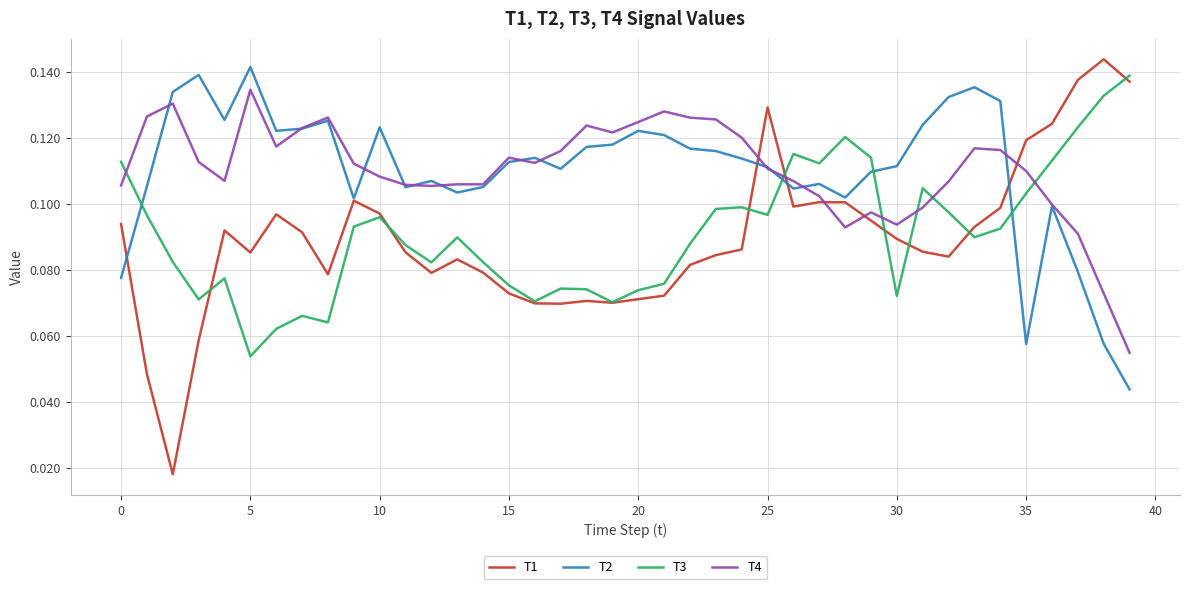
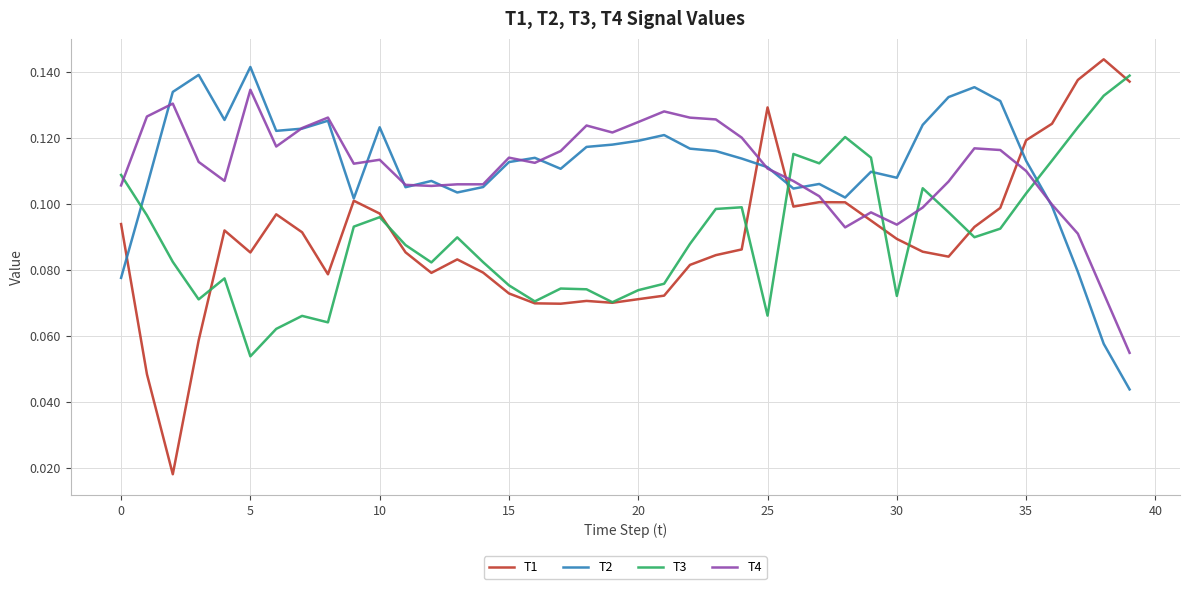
  {
    "T1": {
      "0": 0.094,
      "5": 0.085,
      "10": 0.097,
      "15": 0.073,
      "20": 0.071,
      "25": 0.129,
      "30": 0.089,
      "35": 0.119
    },
    "T2": {
      "0": 0.078,
      "5": 0.141,
      "10": 0.123,
      "15": 0.113,
-     "20": 0.122,
-     "30": 0.111,
-     "35": 0.057
+     "20": 0.119,
+     "30": 0.108,
+     "35": 0.113
    },
    "T3": {
-     "0": 0.113,
+     "0": 0.109,
      "5": 0.054,
      "10": 0.096,
      "15": 0.075,
      "20": 0.074,
-     "25": 0.097,
+     "25": 0.066,
      "30": 0.072,
      "35": 0.103
    },
    "T4": {
      "0": 0.106,
      "5": 0.135,
-     "10": 0.108,
+     "10": 0.113,
      "15": 0.114,
      "20": 0.125,
      "30": 0.094,
      "35": 0.110
    }
  }
